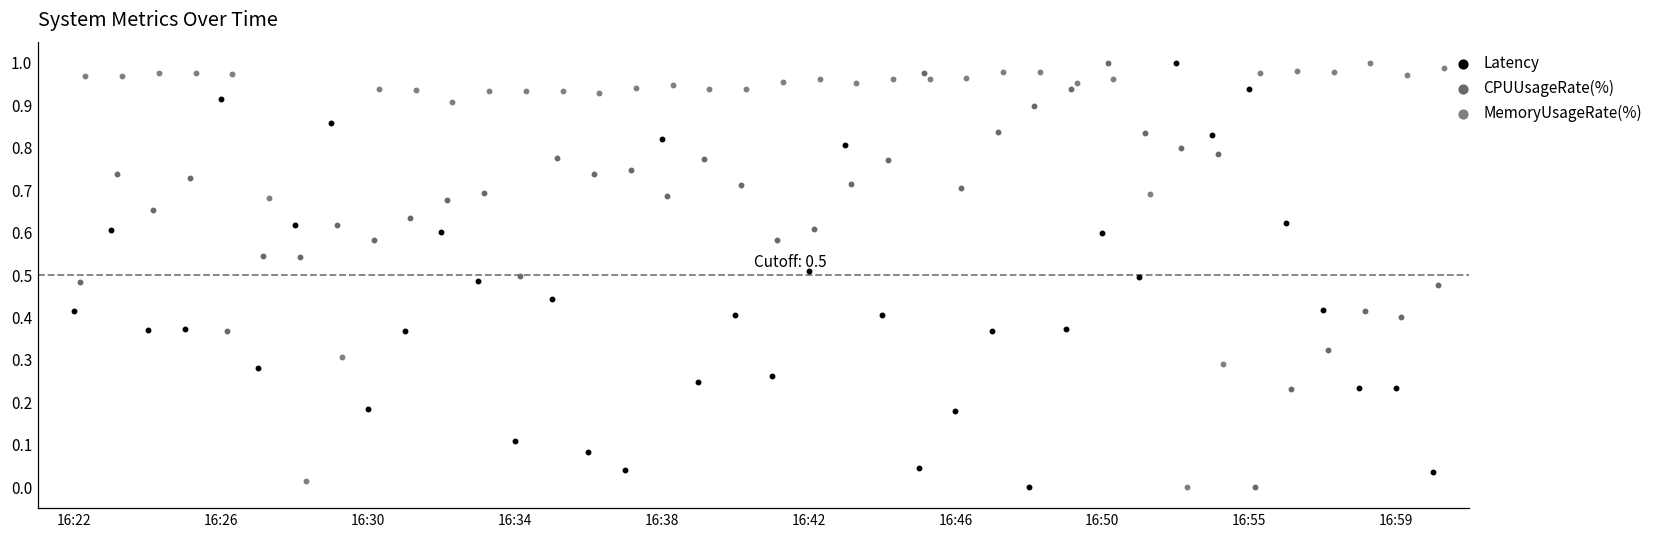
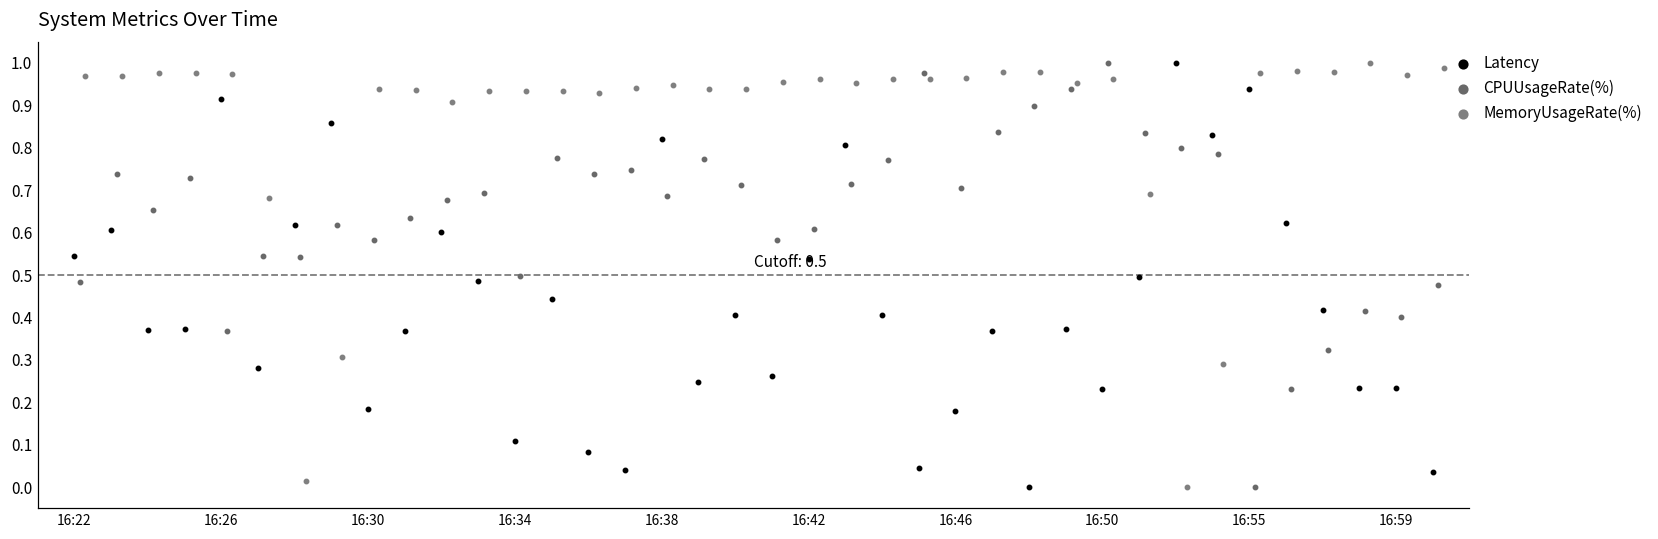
  {
    "Latency": {
-     "16:22": 0.41,
-     "16:42": 0.51,
-     "16:50": 0.60
+     "16:22": 0.55,
+     "16:42": 0.54,
+     "16:50": 0.23
    }
  }
